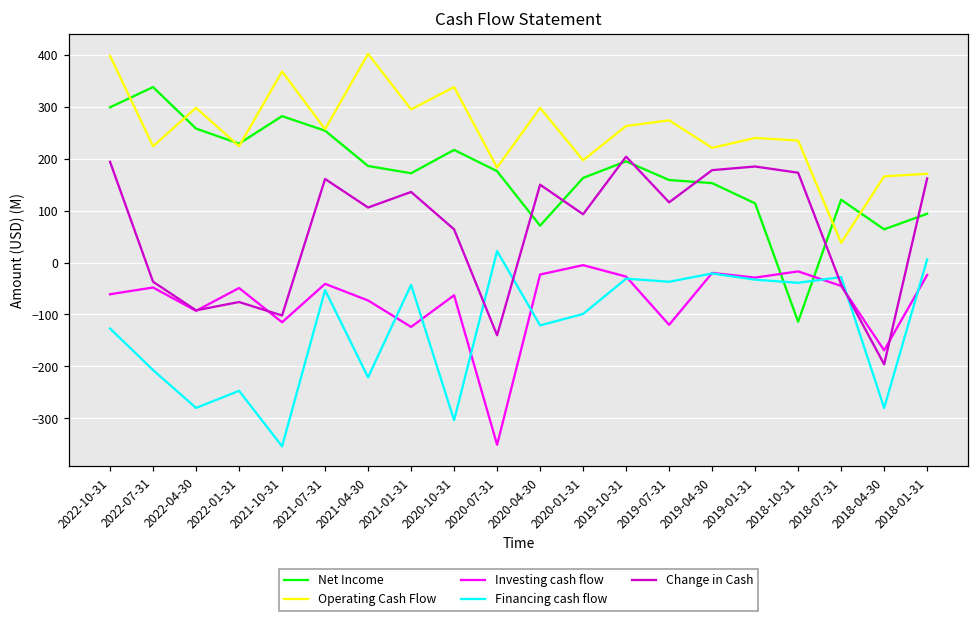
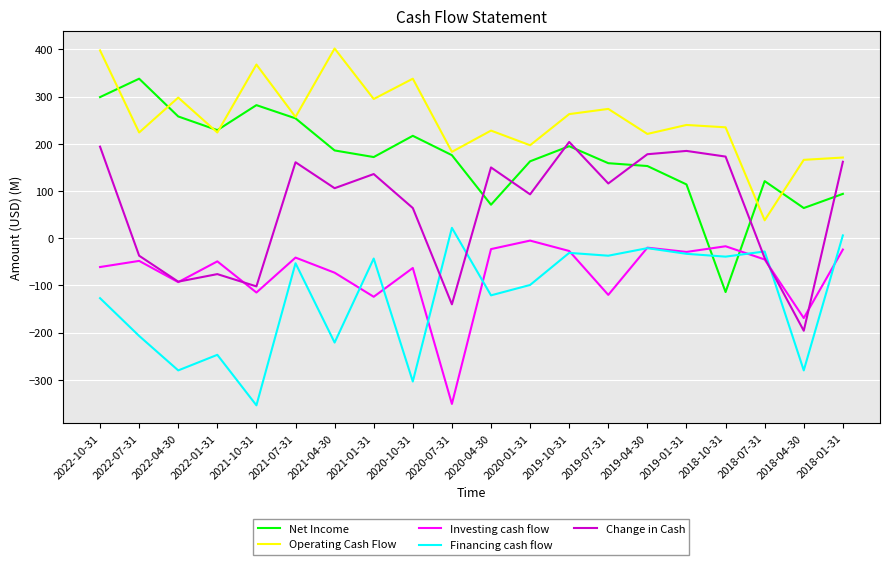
  {
    "Net Income": {
      "2022-10-31": 300,
      "2022-07-31": 340,
      "2022-04-30": 260,
      "2021-10-31": 280,
      "2021-04-30": 190,
      "2021-01-31": 170,
      "2020-10-31": 220,
      "2020-07-31": 180,
      "2020-04-30": 70,
      "2020-01-31": 160,
      "2019-10-31": 200,
      "2019-07-31": 160,
      "2019-04-30": 150,
      "2019-01-31": 110,
      "2018-10-31": -110,
      "2018-07-31": 120,
      "2018-04-30": 60,
      "2018-01-31": 90
    },
    "Operating Cash Flow": {
      "2022-10-31": 400,
      "2022-07-31": 220,
      "2022-04-30": 300,
      "2021-10-31": 370,
      "2021-04-30": 400,
      "2021-01-31": 300,
      "2020-10-31": 340,
      "2020-07-31": 180,
-     "2020-04-30": 300,
+     "2020-04-30": 230,
      "2020-01-31": 200,
      "2019-10-31": 260,
      "2019-07-31": 270,
      "2019-04-30": 220,
      "2019-01-31": 240,
      "2018-10-31": 240,
      "2018-07-31": 40,
      "2018-04-30": 170,
      "2018-01-31": 170
    },
    "Investing cash flow": {
      "2022-10-31": -60,
      "2022-07-31": -50,
      "2022-01-31": -50,
      "2021-10-31": -120,
      "2021-07-31": -40,
      "2021-04-30": -70,
      "2021-01-31": -120,
      "2020-10-31": -60,
      "2020-07-31": -350,
      "2020-04-30": -20,
      "2020-01-31": -10,
      "2019-07-31": -120,
      "2018-10-31": -20,
      "2018-04-30": -170,
      "2018-01-31": -20
    },
    "Financing cash flow": {
      "2022-10-31": -130,
      "2022-07-31": -210,
      "2022-04-30": -280,
      "2022-01-31": -250,
      "2021-10-31": -350,
      "2021-07-31": -50,
      "2021-04-30": -220,
      "2021-01-31": -40,
      "2020-10-31": -300,
      "2020-07-31": 20,
      "2020-04-30": -120,
      "2020-01-31": -100,
      "2019-07-31": -40,
      "2018-10-31": -40,
      "2018-07-31": -30,
      "2018-04-30": -280,
      "2018-01-31": 10
    },
    "Change in Cash": {
      "2022-10-31": 190,
      "2022-07-31": -40,
      "2022-01-31": -80,
      "2021-10-31": -100,
      "2021-07-31": 160,
      "2021-04-30": 110,
      "2021-01-31": 140,
      "2020-10-31": 60,
      "2020-07-31": -140,
      "2020-04-30": 150,
      "2020-01-31": 90,
      "2019-10-31": 200,
      "2019-07-31": 120,
      "2019-04-30": 180,
      "2019-01-31": 190,
      "2018-10-31": 170,
      "2018-04-30": -200,
      "2018-01-31": 160
    }
  }
